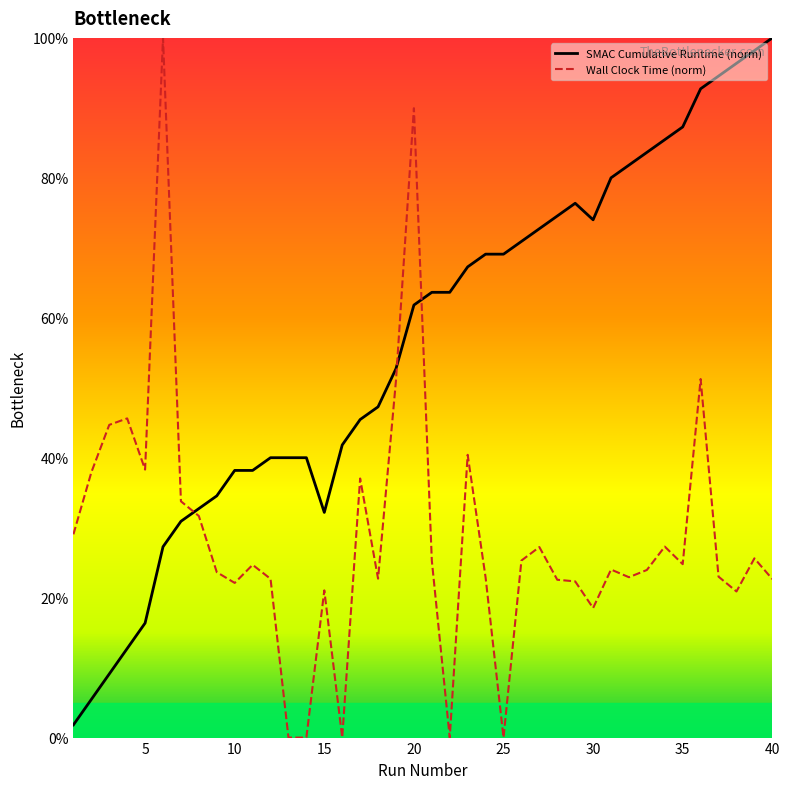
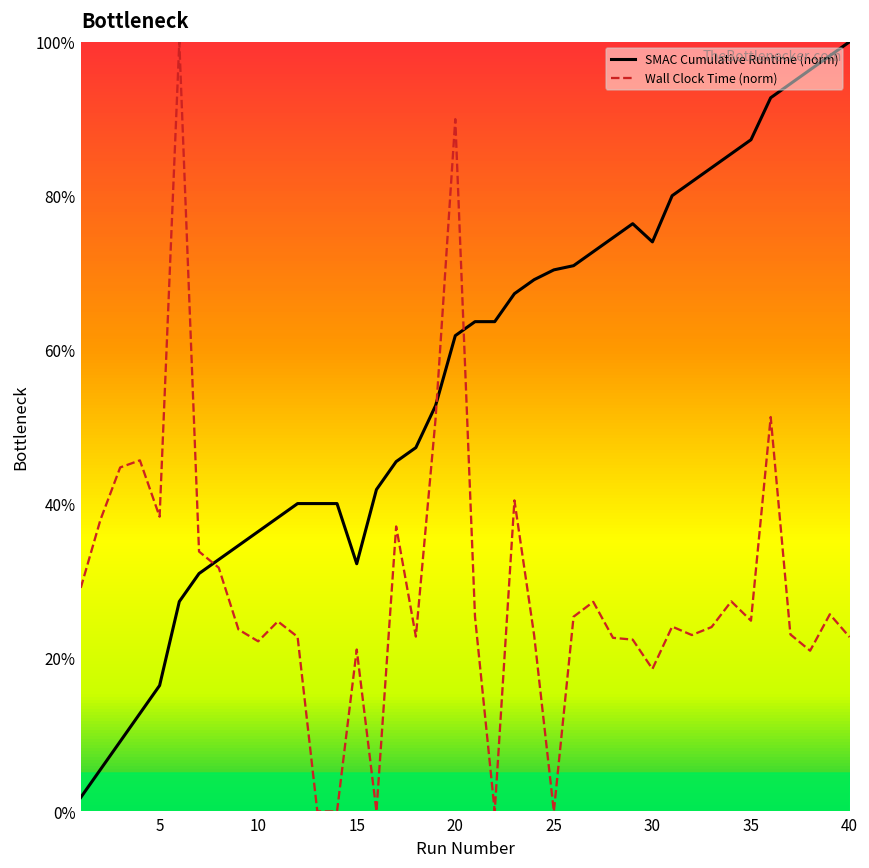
  {
    "SMAC Cumulative Runtime (norm)": {
      "5": "16%",
-     "10": "38%",
+     "10": "36%",
      "15": "32%",
      "20": "62%",
-     "25": "69%",
+     "25": "70%",
      "30": "74%",
      "35": "87%",
      "40": "100%"
    },
    "Wall Clock Time (norm)": {
      "5": "38%",
      "10": "22%",
      "15": "21%",
      "20": "90%",
      "30": "19%",
      "35": "25%",
      "40": "23%"
    }
  }
